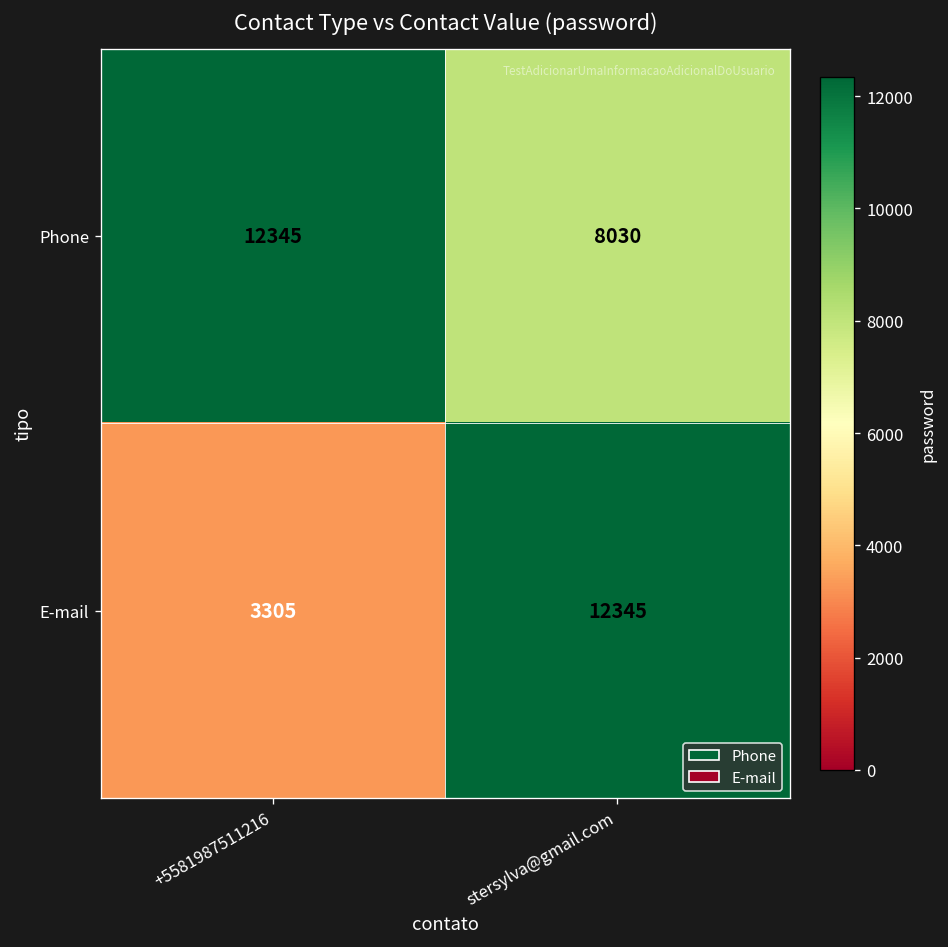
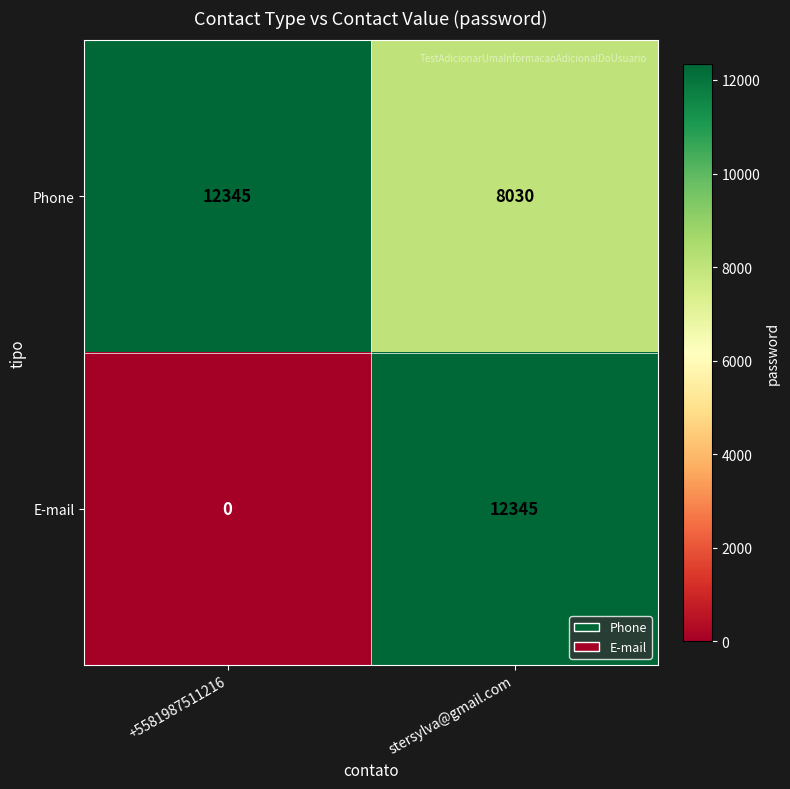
  {
    "Phone": {
      "+5581987511216": 12345
    },
    "E-mail": {
-     "+5581987511216": 3305,
+     "+5581987511216": 0,
      "stersylva@gmail.com": 12345
    }
  }
